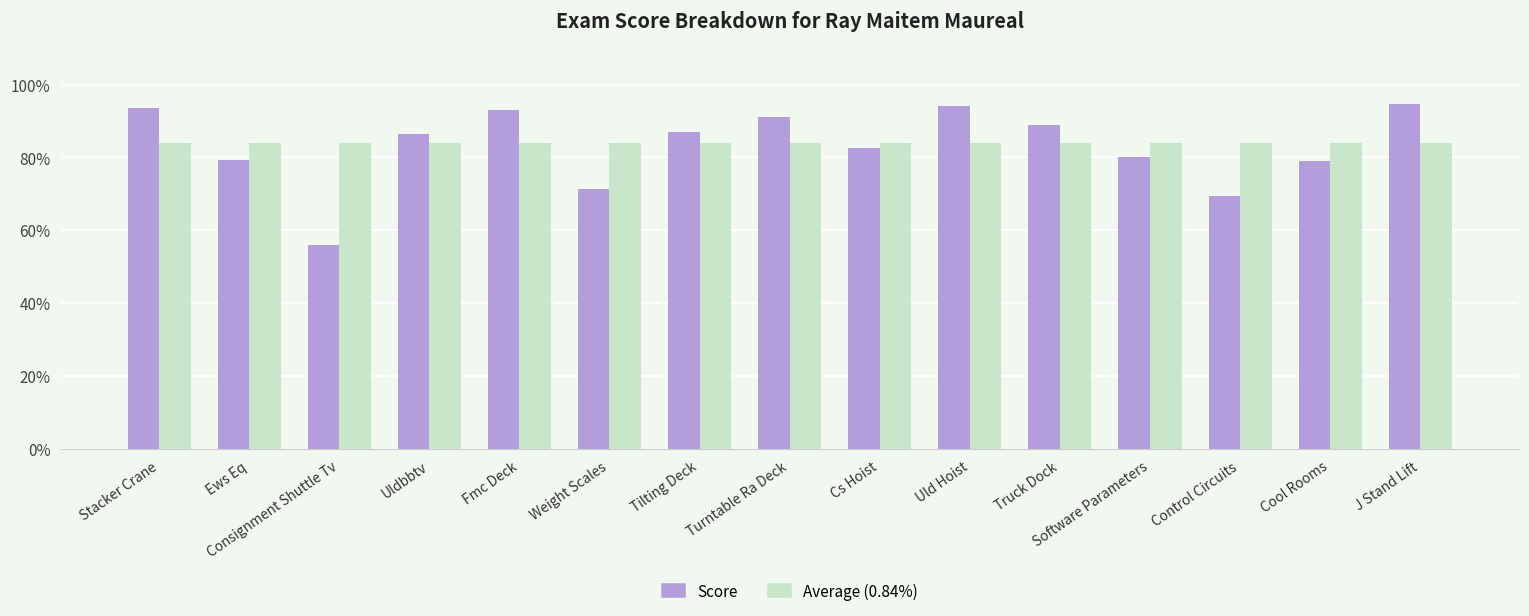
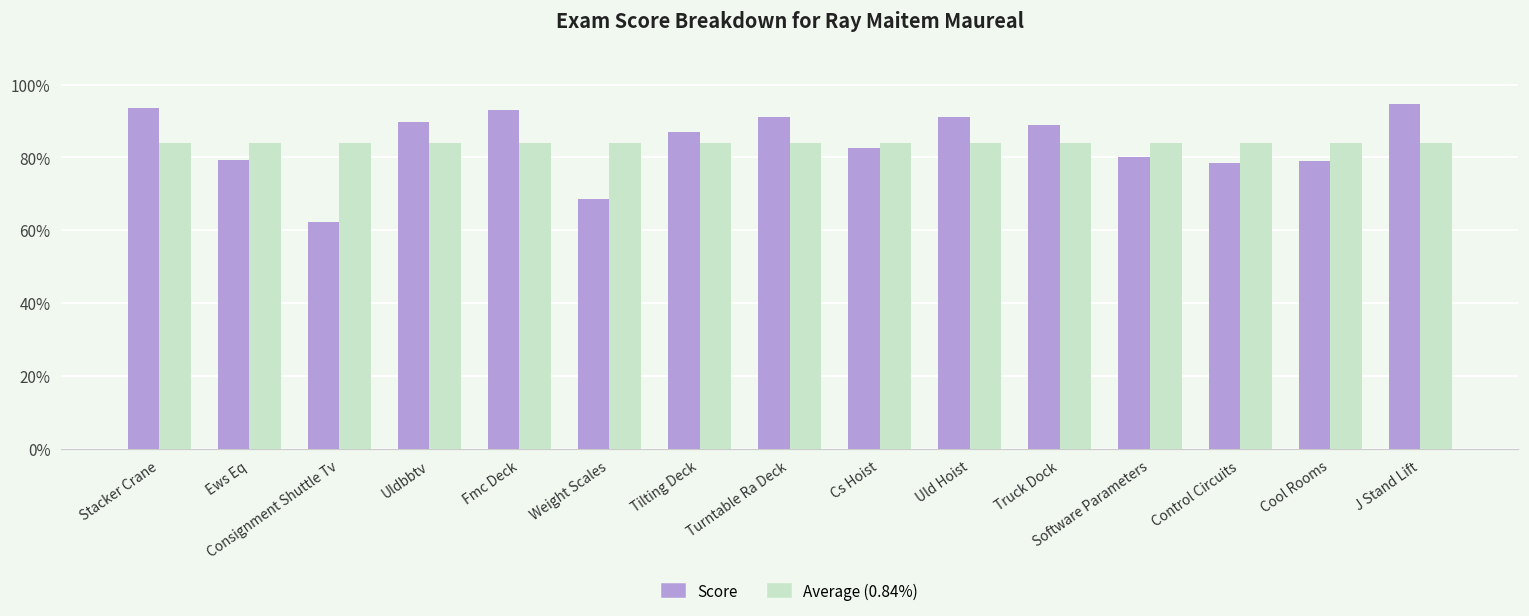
  {
    "Score": {
      "Stacker Crane": "94%",
      "Ews Eq": "79%",
-     "Consignment Shuttle Tv": "56%",
-     "Uldbbtv": "87%",
+     "Consignment Shuttle Tv": "62%",
+     "Uldbbtv": "90%",
      "Fmc Deck": "93%",
-     "Weight Scales": "71%",
+     "Weight Scales": "69%",
      "Tilting Deck": "87%",
      "Turntable Ra Deck": "91%",
      "Cs Hoist": "83%",
-     "Uld Hoist": "94%",
+     "Uld Hoist": "91%",
      "Truck Dock": "89%",
      "Software Parameters": "80%",
-     "Control Circuits": "69%",
+     "Control Circuits": "78%",
      "Cool Rooms": "79%",
      "J Stand Lift": "95%"
    }
  }
